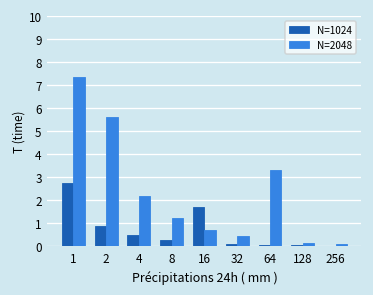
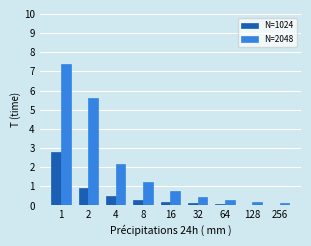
  {
    "N=1024": {
      "1": 2.8,
      "2": 0.9,
      "4": 0.5,
      "8": 0.3,
-     "16": 1.7
+     "16": 0.2
    },
    "N=2048": {
      "1": 7.4,
      "2": 5.6,
      "4": 2.2,
      "8": 1.2,
      "16": 0.7,
      "32": 0.5,
-     "64": 3.3,
+     "64": 0.3,
      "128": 0.2
    }
  }
